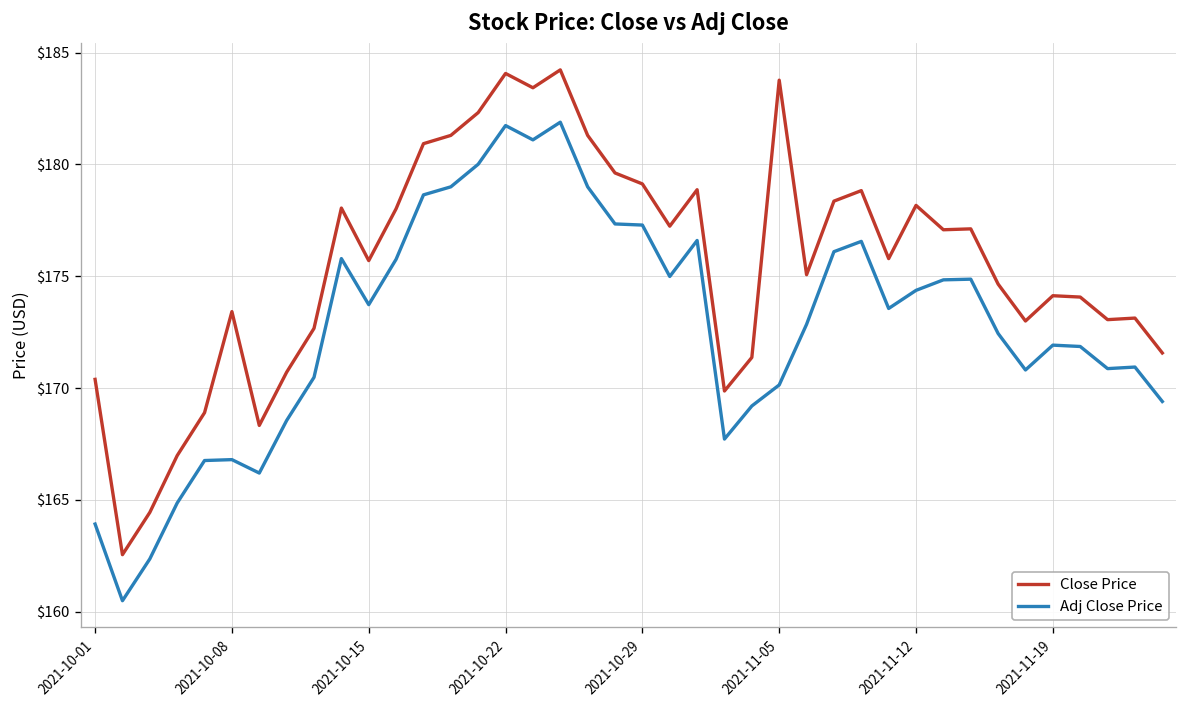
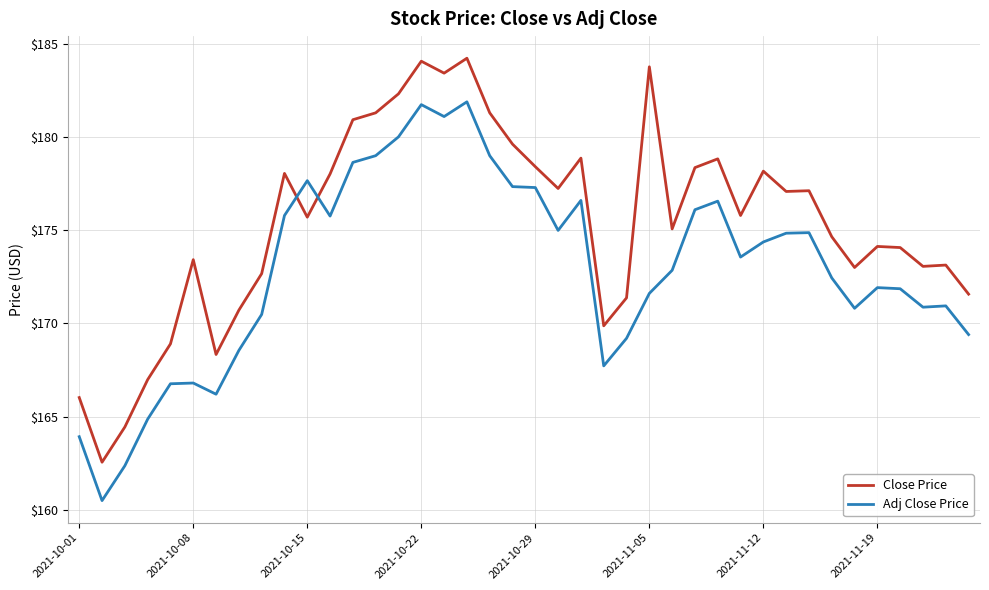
  {
    "Close Price": {
-     "2021-10-01": "$170.4",
+     "2021-10-01": "$166.0",
      "2021-10-08": "$173.4",
      "2021-10-15": "$175.7",
      "2021-10-22": "$184.1",
-     "2021-10-29": "$179.1",
+     "2021-10-29": "$178.4",
      "2021-11-05": "$183.8",
      "2021-11-12": "$178.2",
      "2021-11-19": "$174.1"
    },
    "Adj Close Price": {
      "2021-10-01": "$163.9",
      "2021-10-08": "$166.8",
-     "2021-10-15": "$173.7",
+     "2021-10-15": "$177.7",
      "2021-10-22": "$181.7",
      "2021-10-29": "$177.3",
-     "2021-11-05": "$170.1",
+     "2021-11-05": "$171.6",
      "2021-11-12": "$174.4",
      "2021-11-19": "$171.9"
    }
  }
